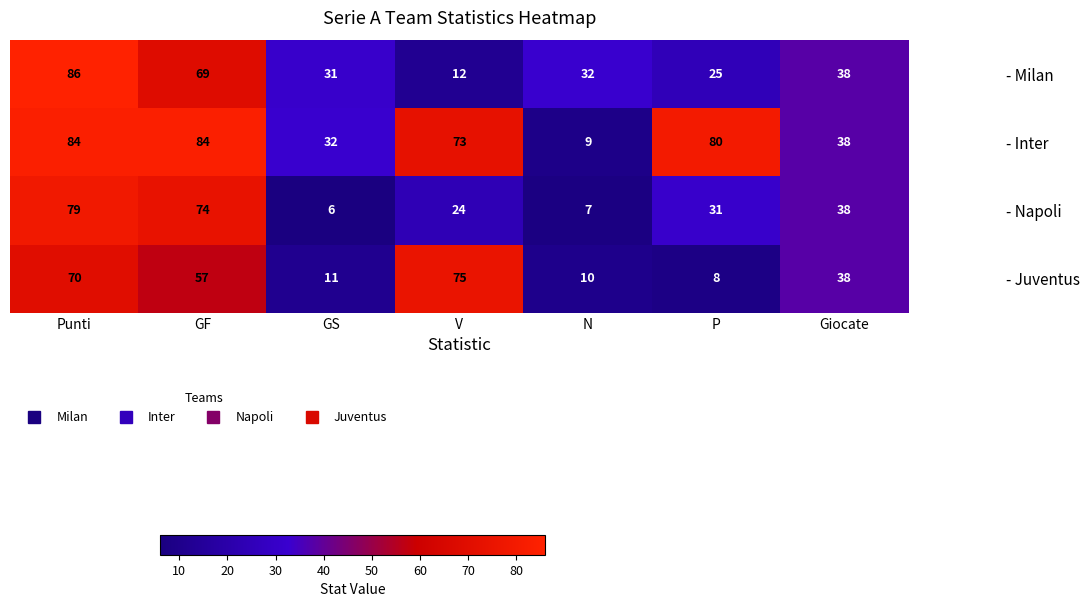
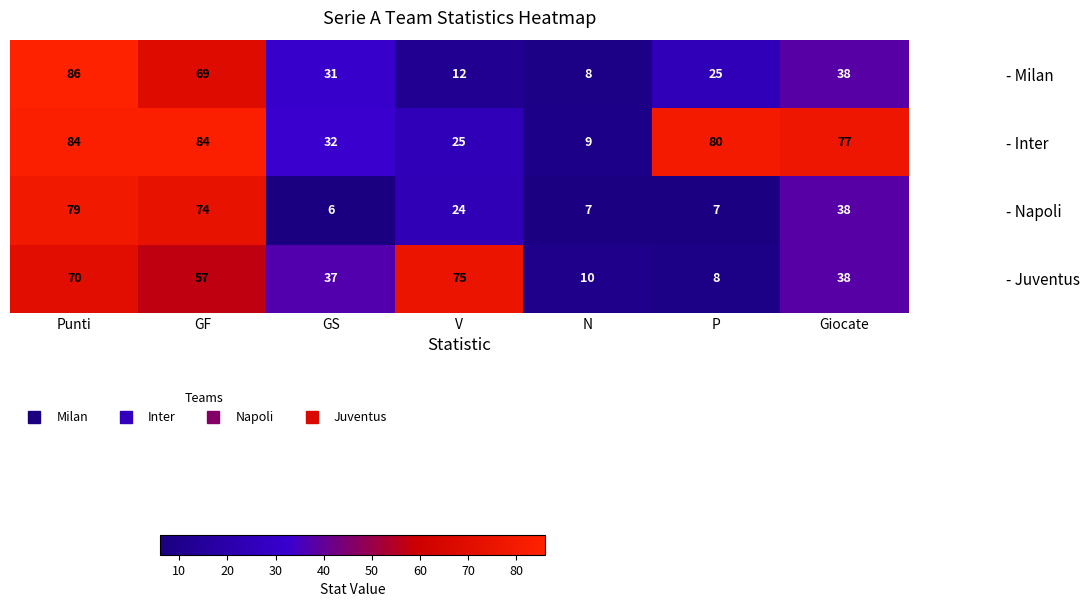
  {
    "- Milan": {
      "Punti": 86,
      "GF": 69,
      "GS": 31,
      "V": 12,
-     "N": 32,
+     "N": 8,
      "P": 25,
      "Giocate": 38
    },
    "- Inter": {
      "Punti": 84,
      "GF": 84,
      "GS": 32,
-     "V": 73,
+     "V": 25,
      "N": 9,
      "P": 80,
-     "Giocate": 38
+     "Giocate": 77
    },
    "- Napoli": {
      "Punti": 79,
      "GF": 74,
      "GS": 6,
      "V": 24,
      "N": 7,
-     "P": 31,
+     "P": 7,
      "Giocate": 38
    },
    "- Juventus": {
      "Punti": 70,
      "GF": 57,
-     "GS": 11,
+     "GS": 37,
      "V": 75,
      "N": 10,
      "P": 8,
      "Giocate": 38
    }
  }
